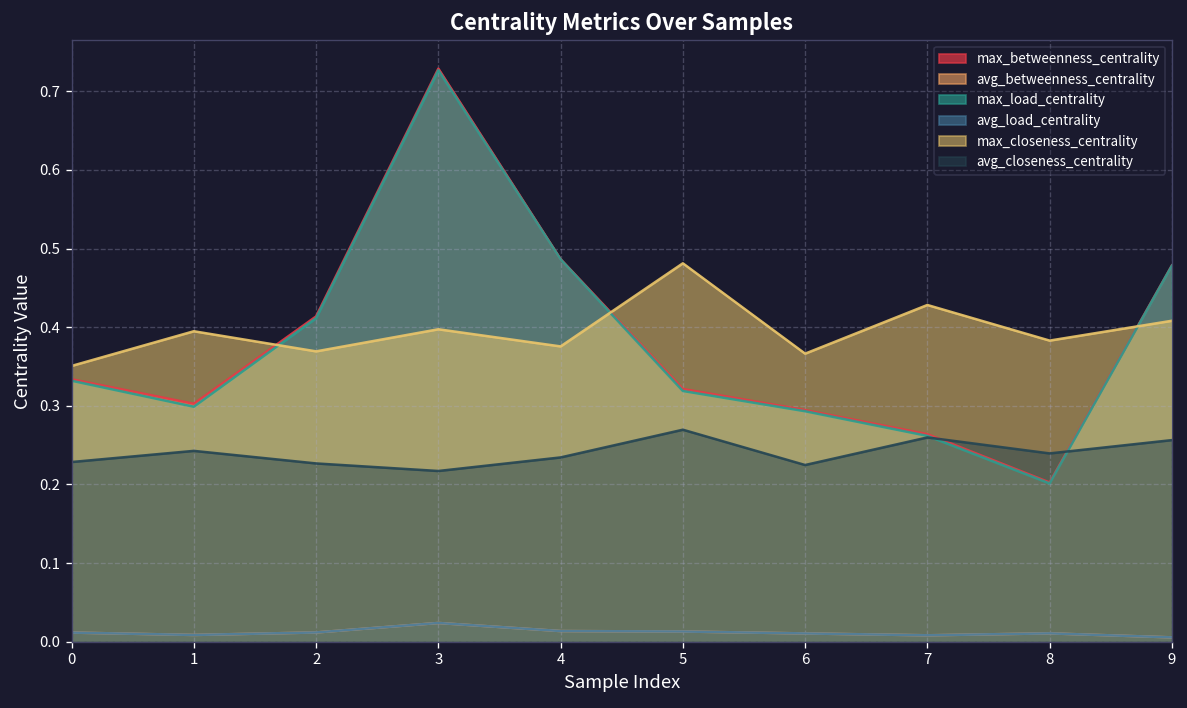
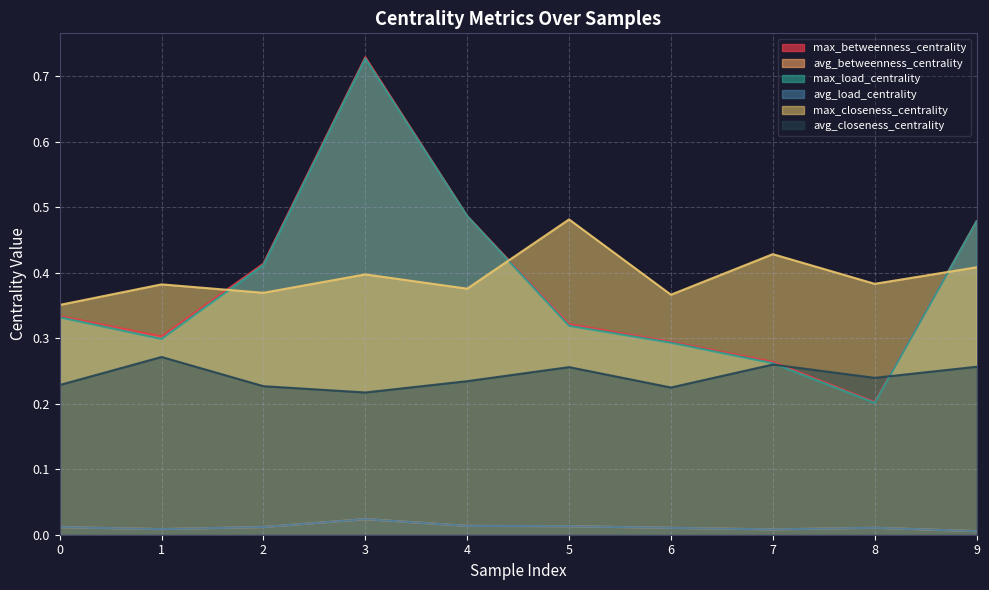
  {
    "max_closeness_centrality": {
      "0": 0.35,
-     "1": 0.39,
+     "1": 0.38,
      "2": 0.37,
      "3": 0.40,
      "4": 0.38,
      "5": 0.48,
      "6": 0.37,
      "7": 0.43,
      "8": 0.38,
      "9": 0.41
    },
    "avg_closeness_centrality": {
      "0": 0.23,
-     "1": 0.24,
+     "1": 0.27,
      "2": 0.23,
      "3": 0.22,
      "4": 0.23,
-     "5": 0.27,
+     "5": 0.26,
      "6": 0.22,
      "8": 0.24,
      "9": 0.26
    }
  }
